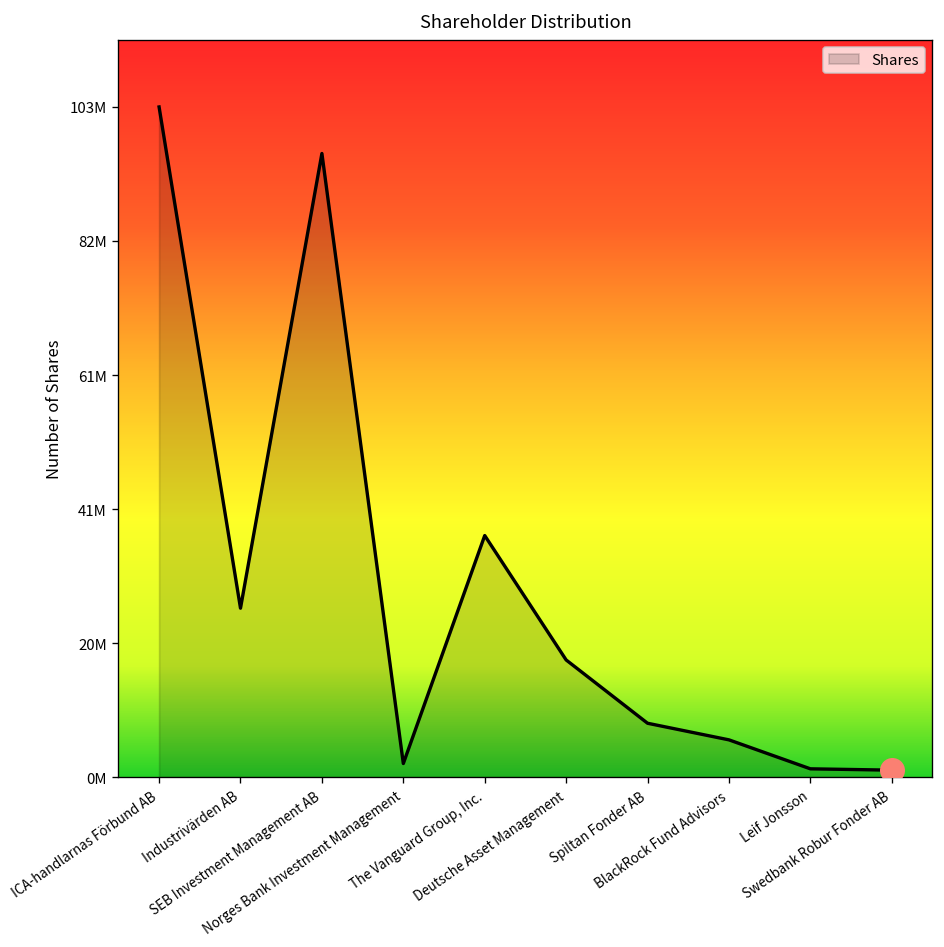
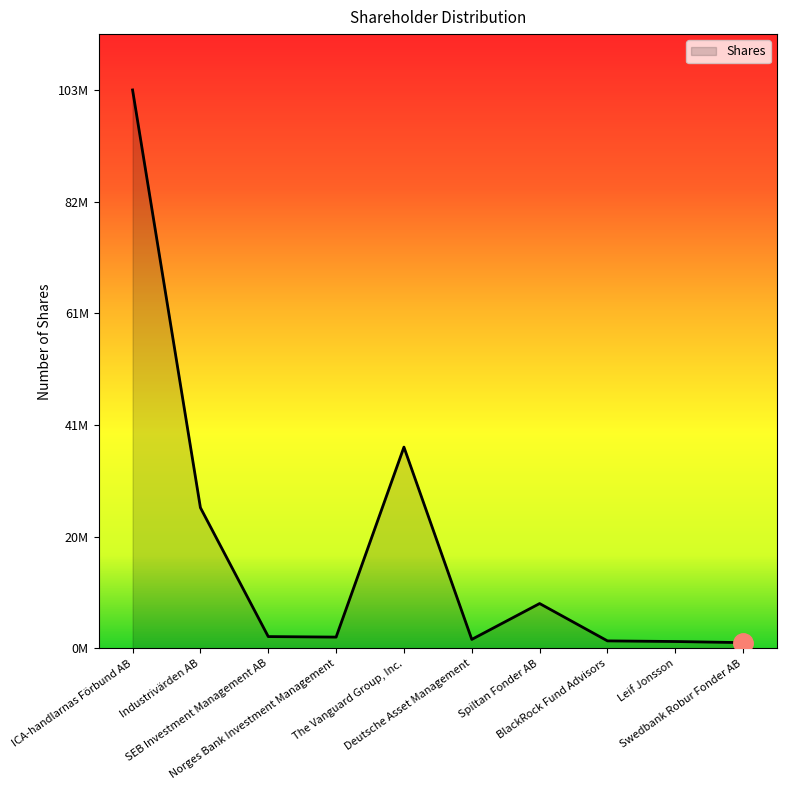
  {
    "Shares": {
      "ICA-handlarnas Förbund AB": 103000000,
      "Industrivärden AB": 26000000,
-     "SEB Investment Management AB": 96000000,
+     "SEB Investment Management AB": 2000000,
      "Norges Bank Investment Management": 2000000,
      "The Vanguard Group, Inc.": 37000000,
-     "Deutsche Asset Management": 18000000,
+     "Deutsche Asset Management": 2000000,
      "Spiltan Fonder AB": 8000000,
-     "BlackRock Fund Advisors": 6000000,
+     "BlackRock Fund Advisors": 1000000,
      "Leif Jonsson": 1000000
    }
  }
